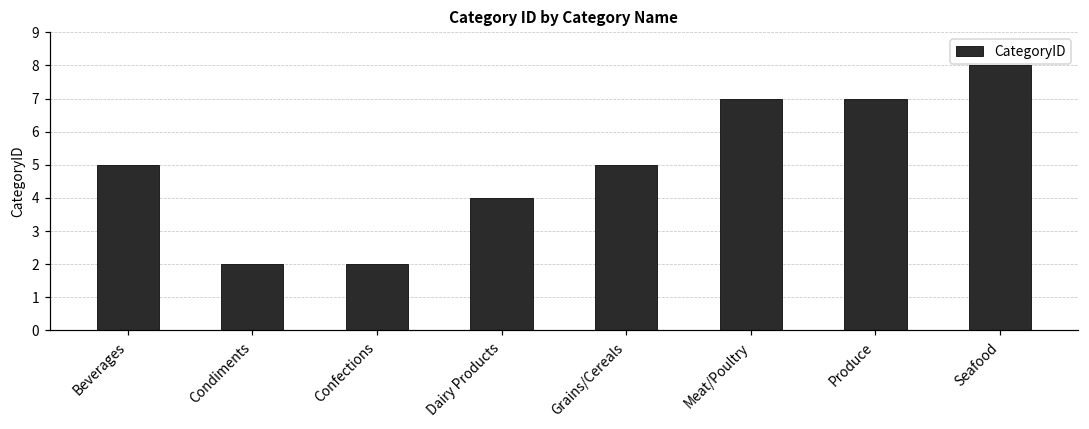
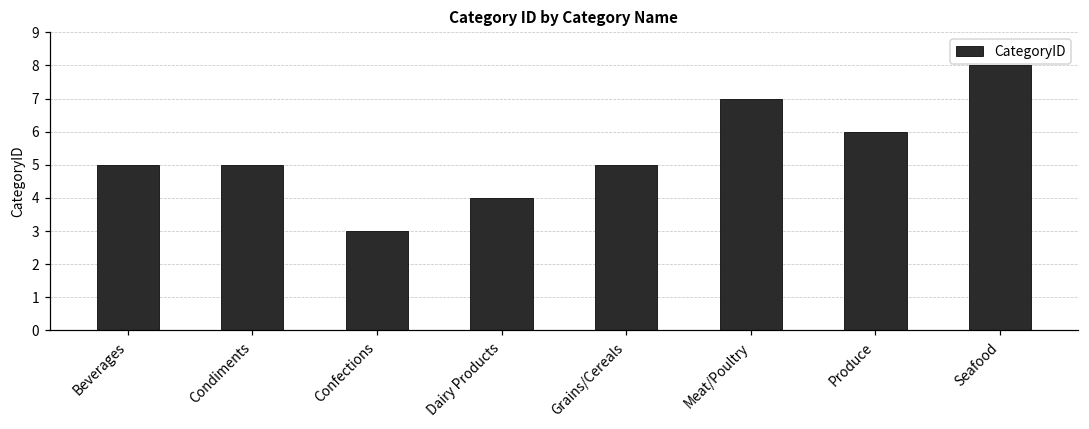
  {
    "Beverages": 5,
-   "Condiments": 2,
-   "Confections": 2,
+   "Condiments": 5,
+   "Confections": 3,
    "Dairy Products": 4,
    "Grains/Cereals": 5,
    "Meat/Poultry": 7,
-   "Produce": 7,
+   "Produce": 6,
    "Seafood": 8
  }
